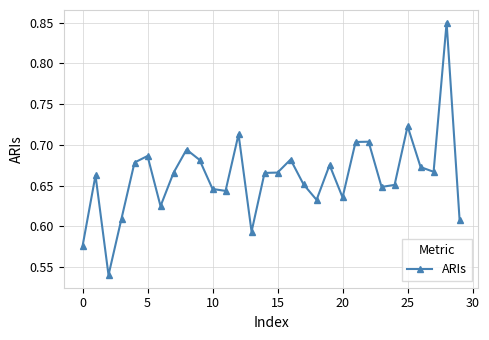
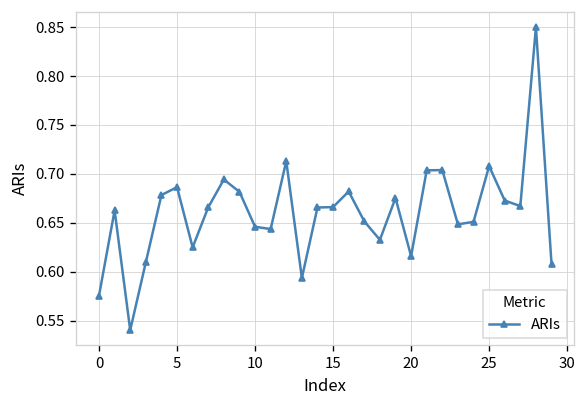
  {
    "0": 0.58,
    "5": 0.69,
    "10": 0.65,
    "15": 0.67,
-   "20": 0.64,
-   "25": 0.72
+   "20": 0.62,
+   "25": 0.71
  }
